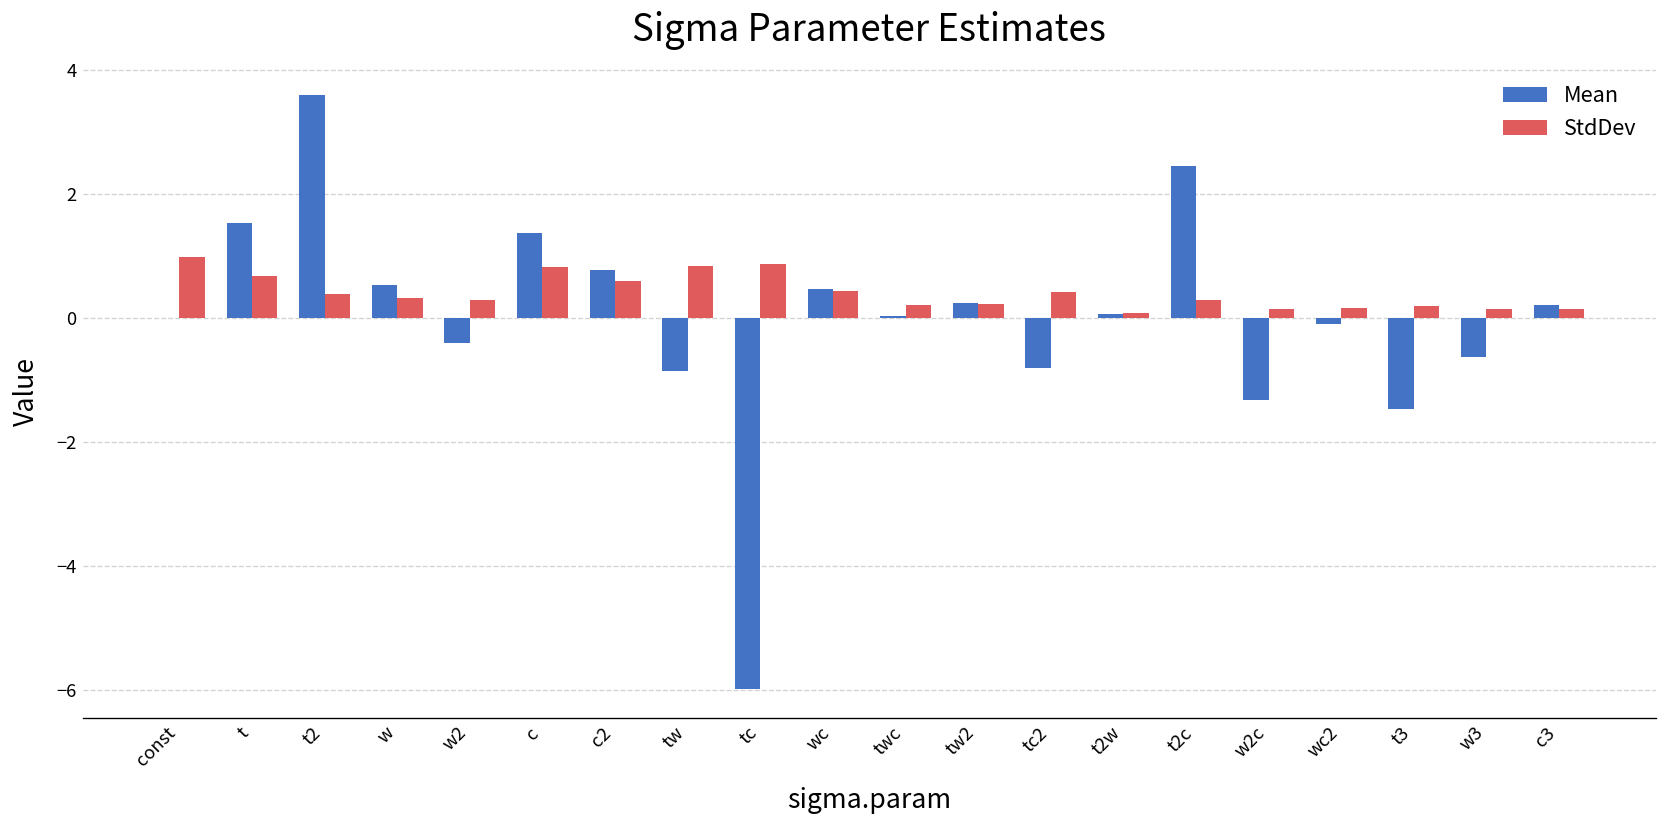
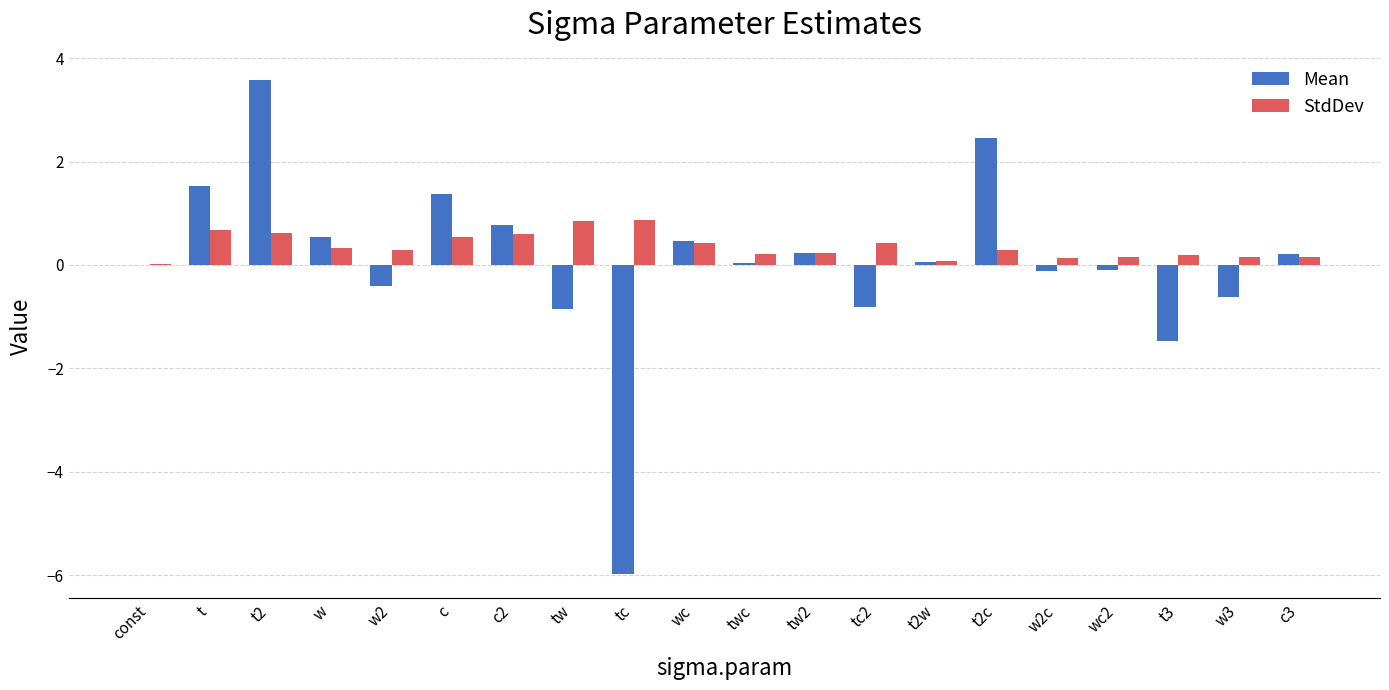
  {
    "Mean": {
      "t": 1.5,
      "t2": 3.6,
      "w": 0.5,
      "w2": -0.4,
      "c": 1.4,
      "c2": 0.8,
      "tw": -0.9,
      "tc": -6.0,
      "wc": 0.5,
      "tw2": 0.2,
      "tc2": -0.8,
      "t2w": 0.1,
      "t2c": 2.5,
-     "w2c": -1.3,
+     "w2c": -0.1,
      "wc2": -0.1,
      "t3": -1.5,
      "w3": -0.6,
      "c3": 0.2
    },
    "StdDev": {
-     "const": 1.0,
+     "const": 0.0,
      "t": 0.7,
-     "t2": 0.4,
+     "t2": 0.6,
      "w": 0.3,
      "w2": 0.3,
-     "c": 0.8,
+     "c": 0.5,
      "c2": 0.6,
      "tw": 0.8,
      "tc": 0.9,
      "wc": 0.4,
      "twc": 0.2,
      "tw2": 0.2,
      "tc2": 0.4,
      "t2w": 0.1,
      "t2c": 0.3,
      "w2c": 0.1,
      "wc2": 0.2,
      "t3": 0.2,
      "w3": 0.2,
      "c3": 0.1
    }
  }
